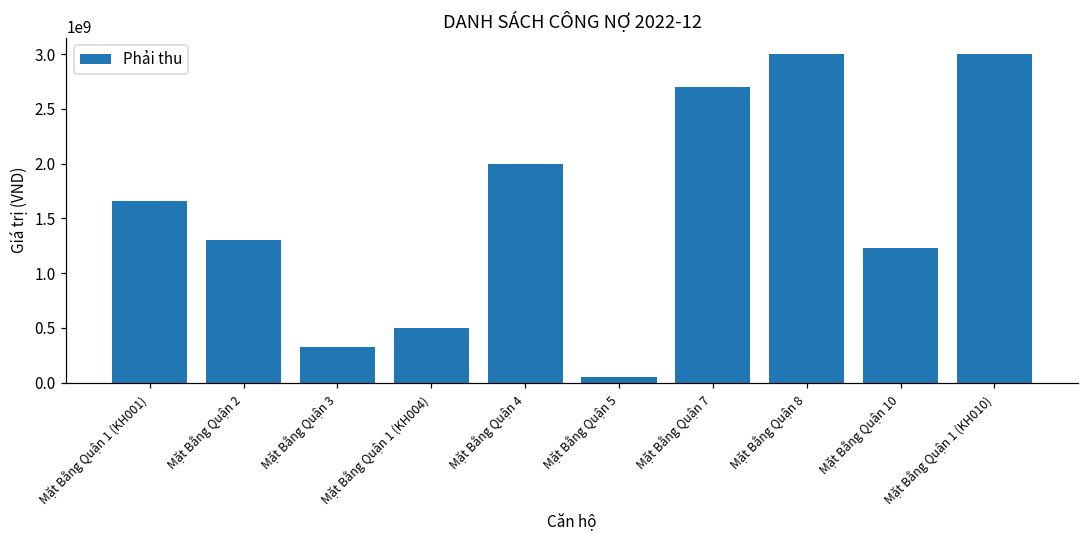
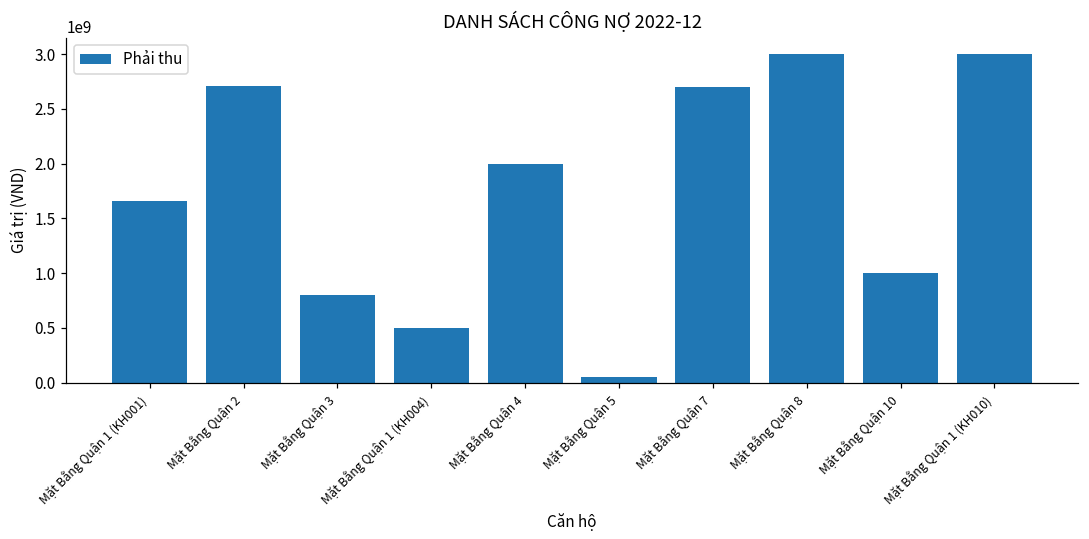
  {
    "Mặt Bằng Quận 1 (KH001)": 1700000000,
-   "Mặt Bằng Quận 2": 1300000000,
-   "Mặt Bằng Quận 3": 300000000,
+   "Mặt Bằng Quận 2": 2700000000,
+   "Mặt Bằng Quận 3": 800000000,
    "Mặt Bằng Quận 1 (KH004)": 500000000,
    "Mặt Bằng Quận 4": 2000000000,
    "Mặt Bằng Quận 5": 100000000,
    "Mặt Bằng Quận 7": 2700000000,
    "Mặt Bằng Quận 8": 3000000000,
-   "Mặt Bằng Quận 10": 1200000000,
+   "Mặt Bằng Quận 10": 1000000000,
    "Mặt Bằng Quận 1 (KH010)": 3000000000
  }
